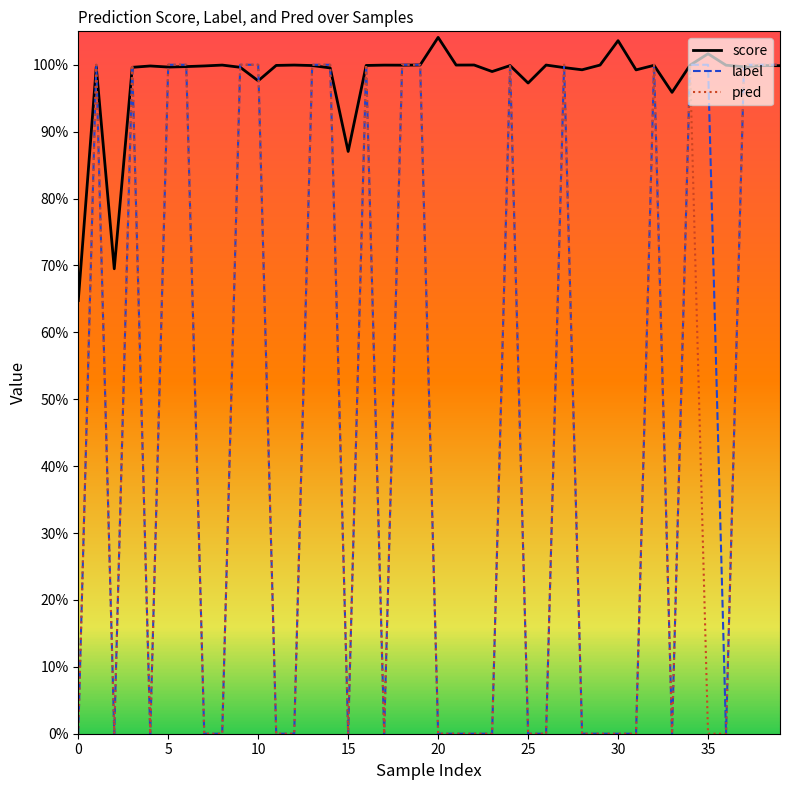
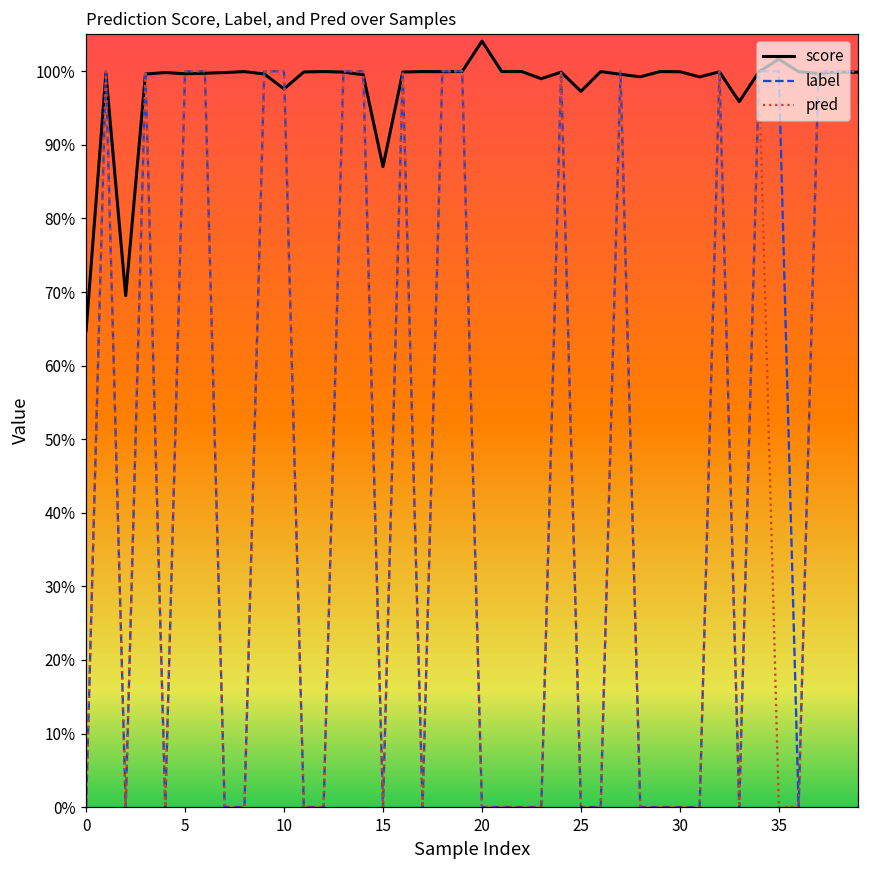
  {
    "score": {
      "10": "98%",
      "15": "87%",
      "20": "104%",
      "25": "97%",
-     "30": "104%"
+     "30": "100%"
    }
  }
